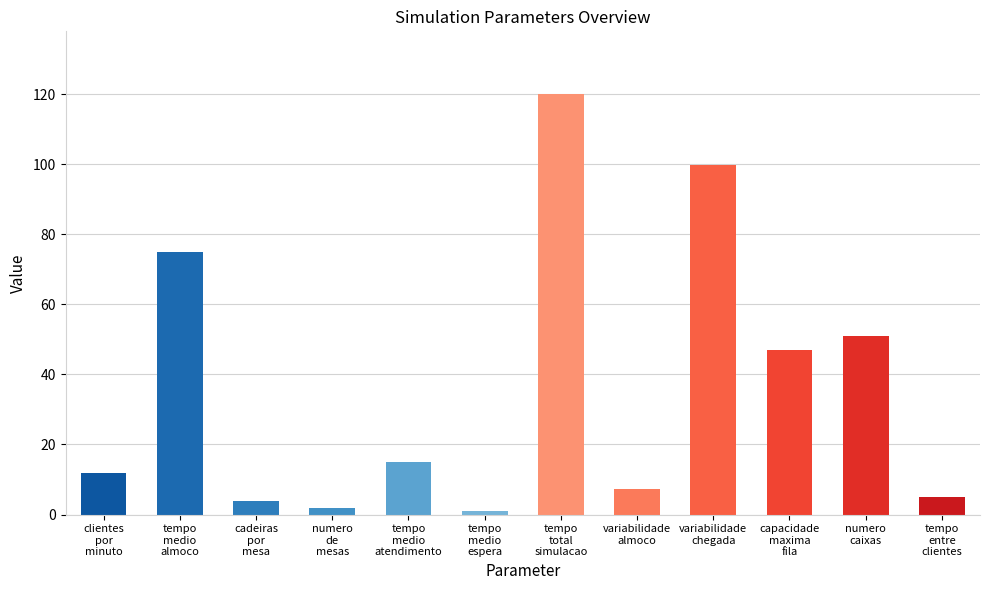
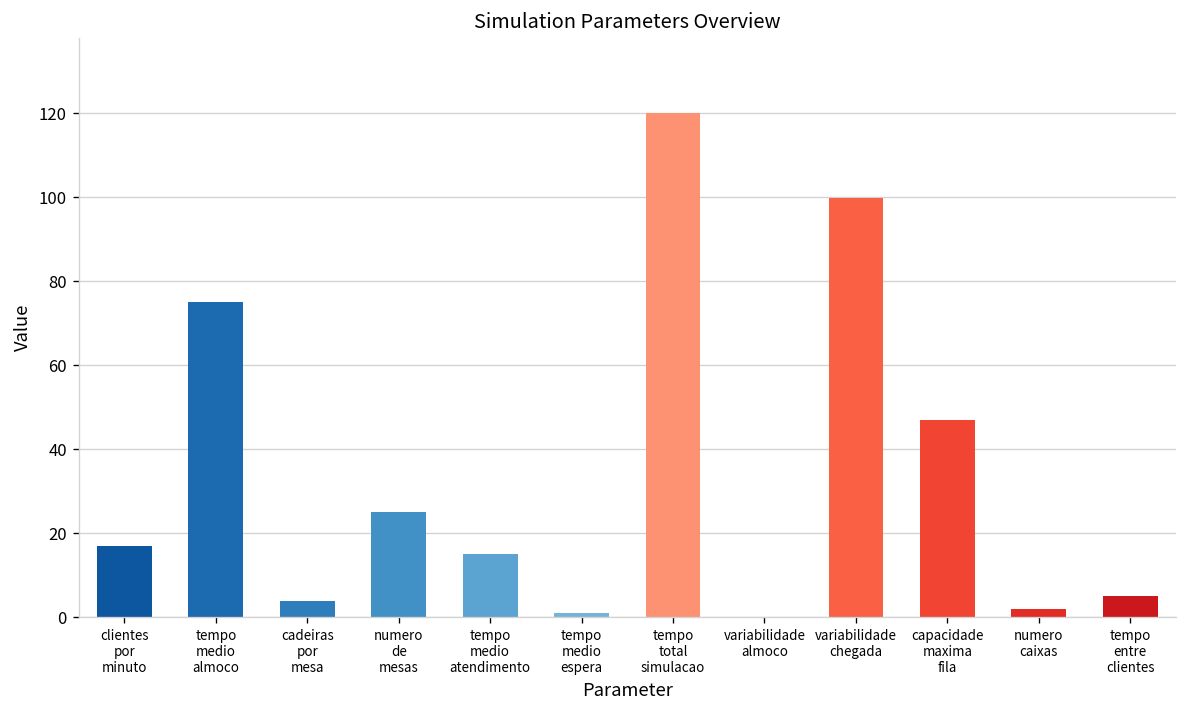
  {
-   "clientes por minuto": 12,
+   "clientes por minuto": 17,
    "tempo medio almoco": 75,
    "cadeiras por mesa": 4,
-   "numero de mesas": 2,
+   "numero de mesas": 25,
    "tempo medio atendimento": 15,
    "tempo medio espera": 1,
    "tempo total simulacao": 120,
-   "variabilidade almoco": 7,
+   "variabilidade almoco": 0,
    "variabilidade chegada": 100,
    "capacidade maxima fila": 47,
-   "numero caixas": 51,
+   "numero caixas": 2,
    "tempo entre clientes": 5
  }
